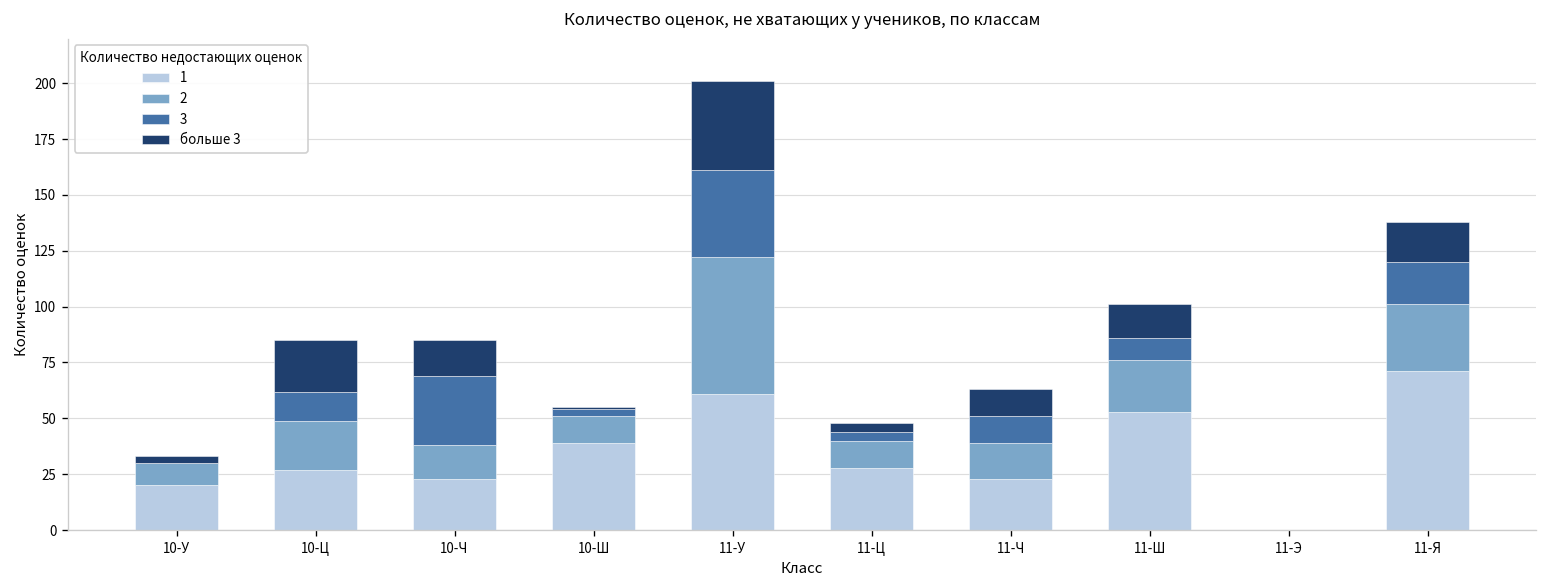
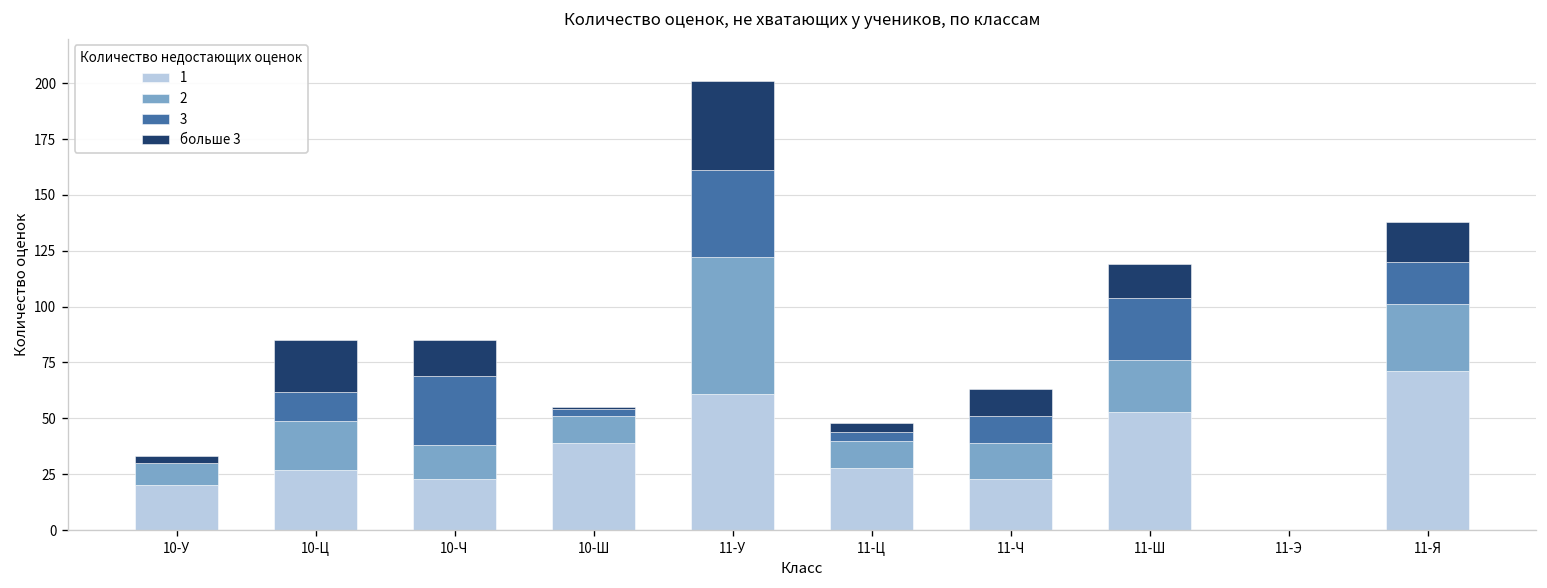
  {
    "1": {
      "10-У": 20,
      "10-Ц": 27,
      "10-Ч": 23,
      "10-Ш": 39,
      "11-У": 61,
      "11-Ц": 28,
      "11-Ч": 23,
      "11-Ш": 53,
      "11-Э": 0,
      "11-Я": 71
    },
    "2": {
      "10-У": 10,
      "10-Ц": 22,
      "10-Ч": 15,
      "10-Ш": 12,
      "11-У": 61,
      "11-Ц": 12,
      "11-Ч": 16,
      "11-Ш": 23,
      "11-Э": 0,
      "11-Я": 30
    },
    "3": {
      "10-У": 0,
      "10-Ц": 13,
      "10-Ч": 31,
      "10-Ш": 3,
      "11-У": 39,
      "11-Ц": 4,
      "11-Ч": 12,
-     "11-Ш": 10,
+     "11-Ш": 28,
      "11-Э": 0,
      "11-Я": 19
    },
    "больше 3": {
      "10-У": 3,
      "10-Ц": 23,
      "10-Ч": 16,
      "11-У": 40,
      "11-Ц": 4,
      "11-Ч": 12,
      "11-Ш": 15,
      "11-Э": 0,
      "11-Я": 18
    }
  }
